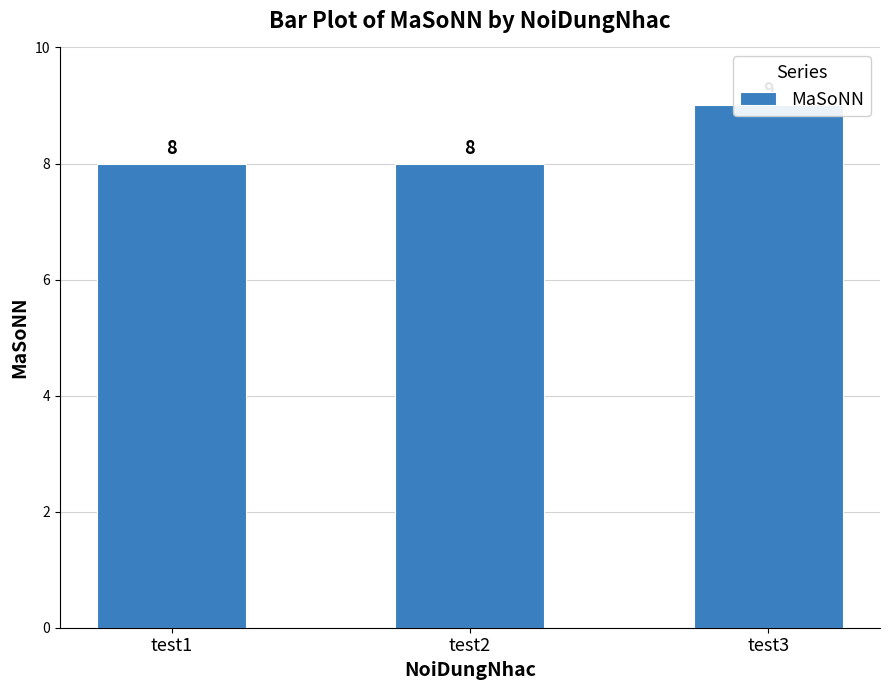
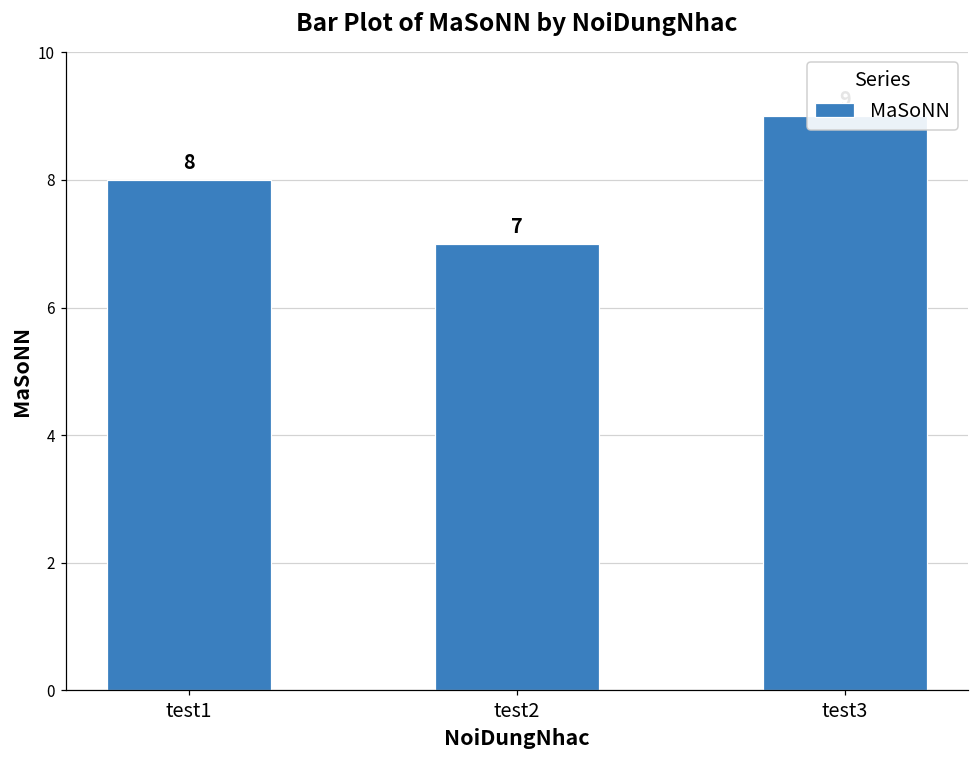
  {
    "test1": 8,
-   "test2": 8
+   "test2": 7
  }
